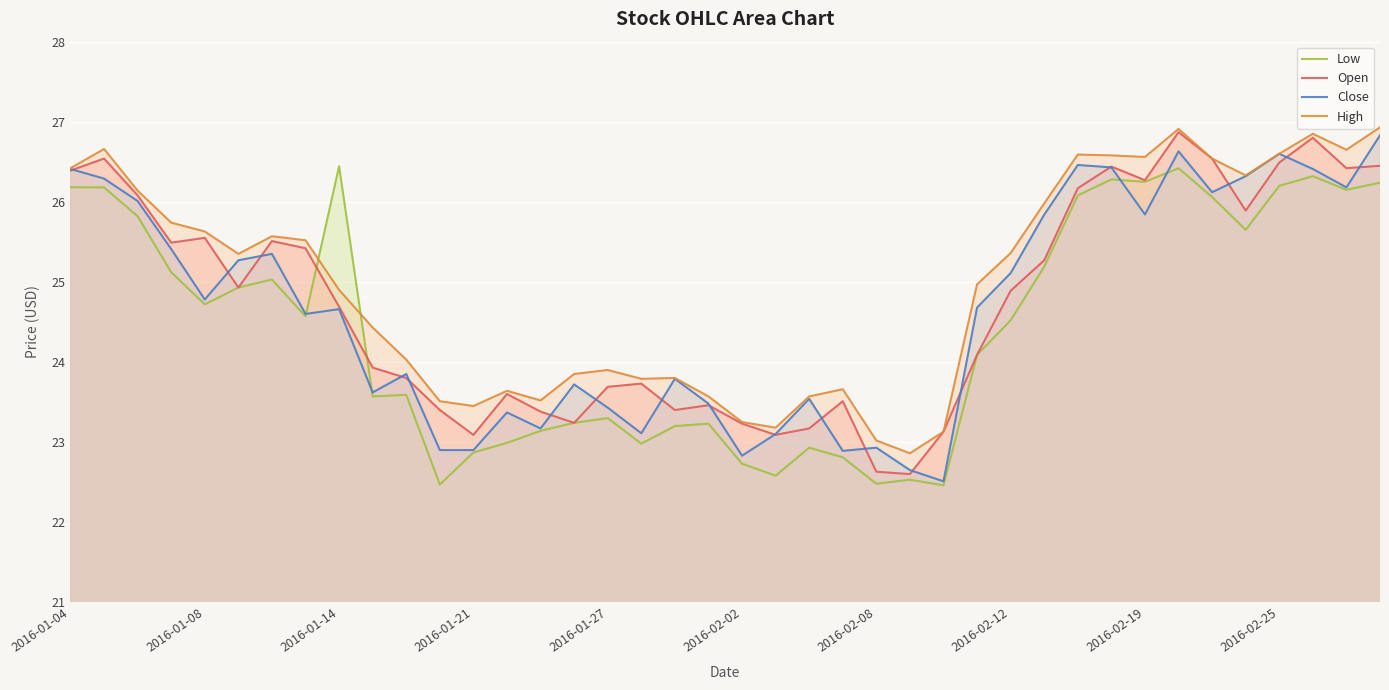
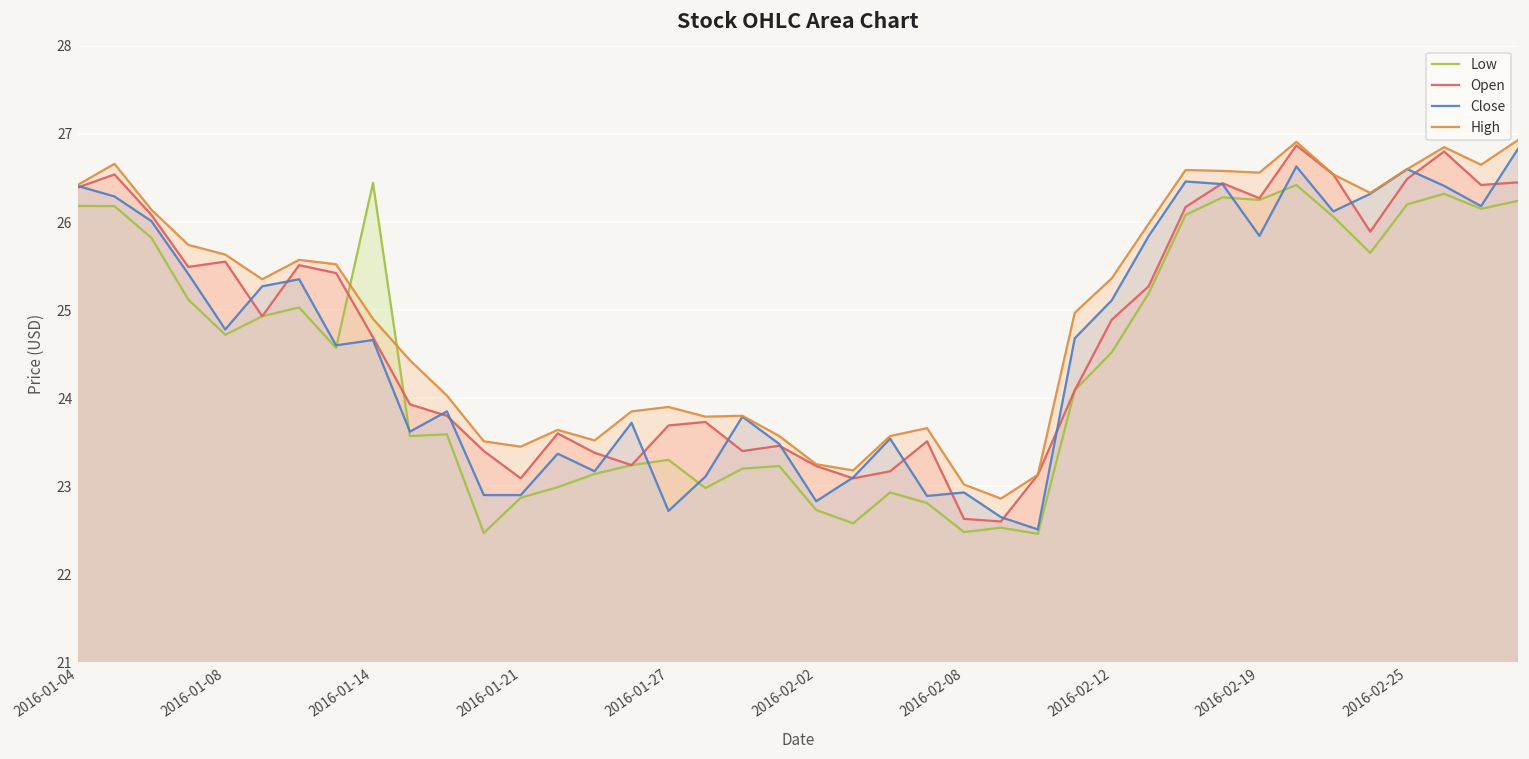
  {
    "Low": {
      "2016-01-04": 26.2,
      "2016-01-08": 24.7,
      "2016-01-14": 26.4,
      "2016-01-27": 23.3,
      "2016-02-02": 22.7,
      "2016-02-08": 22.5,
      "2016-02-12": 24.5,
      "2016-02-25": 26.2
    },
    "Close": {
      "2016-01-08": 24.8,
-     "2016-01-27": 23.4,
+     "2016-01-27": 22.7,
      "2016-02-02": 22.8,
      "2016-02-08": 22.9,
      "2016-02-12": 25.1,
      "2016-02-19": 25.8
    }
  }
